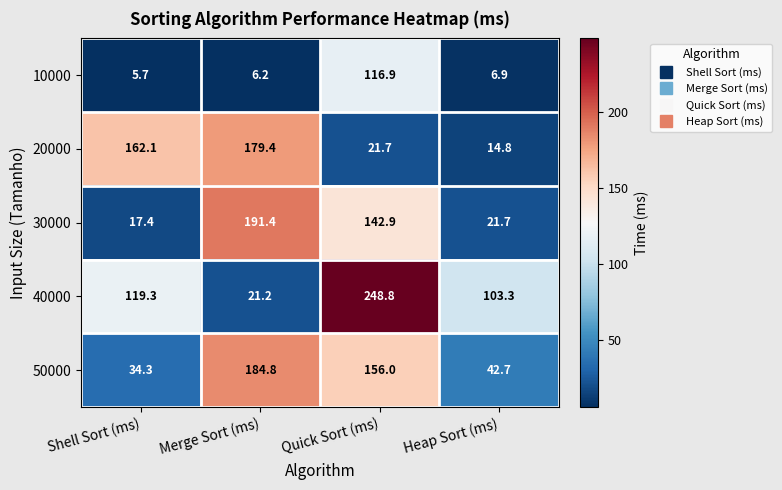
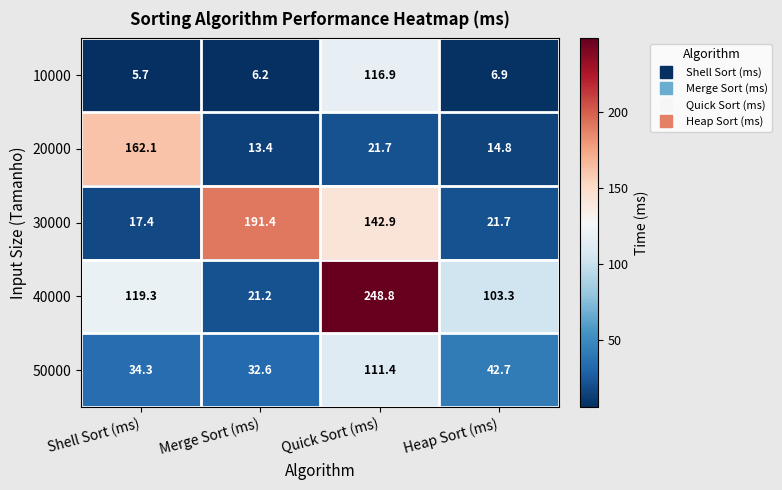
  {
    "10000": {
      "Shell Sort (ms)": 5.7,
      "Merge Sort (ms)": 6.2,
      "Quick Sort (ms)": 116.9,
      "Heap Sort (ms)": 6.9
    },
    "20000": {
      "Shell Sort (ms)": 162.1,
-     "Merge Sort (ms)": 179.4,
+     "Merge Sort (ms)": 13.4,
      "Quick Sort (ms)": 21.7,
      "Heap Sort (ms)": 14.8
    },
    "30000": {
      "Shell Sort (ms)": 17.4,
      "Merge Sort (ms)": 191.4,
      "Quick Sort (ms)": 142.9,
      "Heap Sort (ms)": 21.7
    },
    "40000": {
      "Shell Sort (ms)": 119.3,
      "Merge Sort (ms)": 21.2,
      "Quick Sort (ms)": 248.8,
      "Heap Sort (ms)": 103.3
    },
    "50000": {
      "Shell Sort (ms)": 34.3,
-     "Merge Sort (ms)": 184.8,
-     "Quick Sort (ms)": 156.0,
+     "Merge Sort (ms)": 32.6,
+     "Quick Sort (ms)": 111.4,
      "Heap Sort (ms)": 42.7
    }
  }
